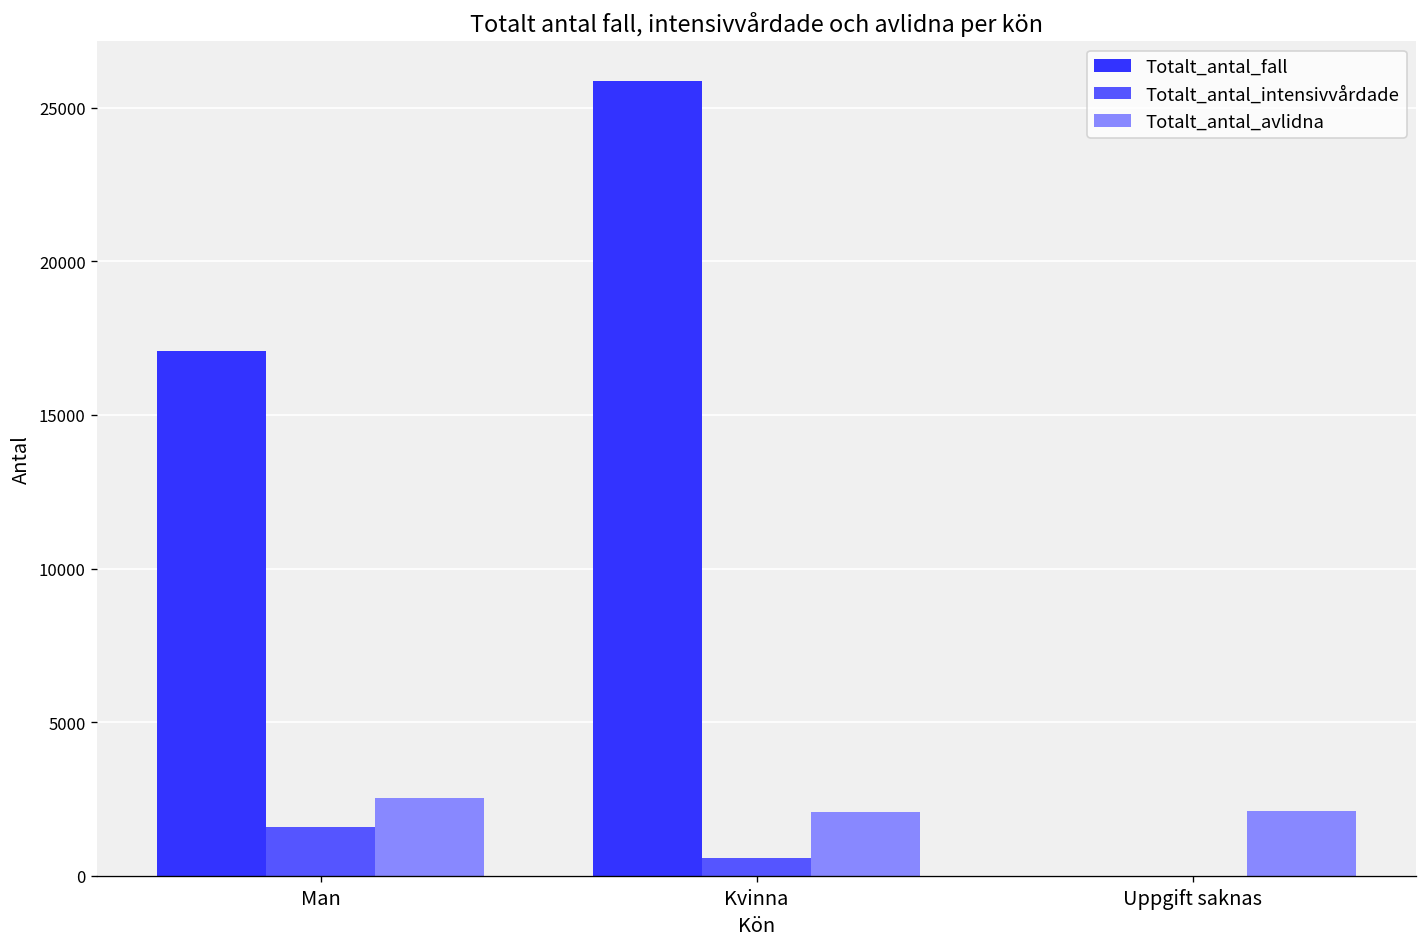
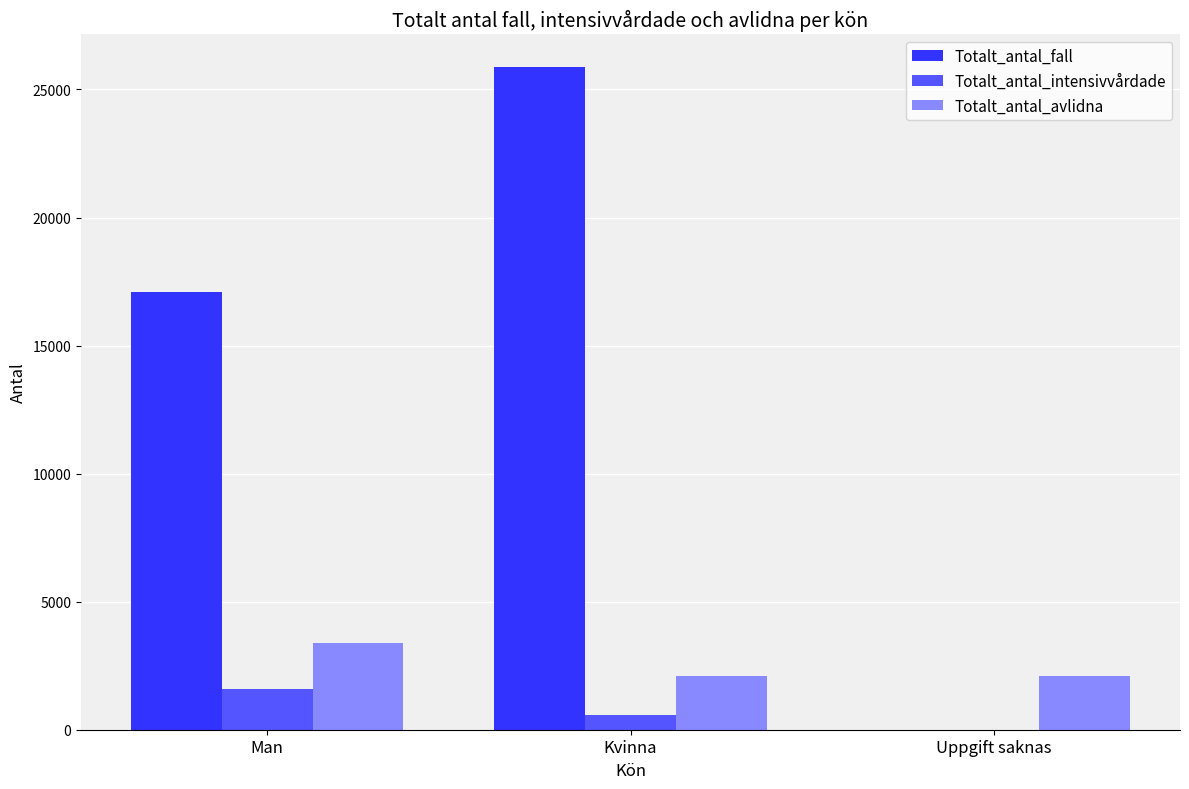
  {
    "Totalt_antal_avlidna": {
-     "Man": 2500,
+     "Man": 3400,
      "Kvinna": 2100,
      "Uppgift saknas": 2100
    }
  }
